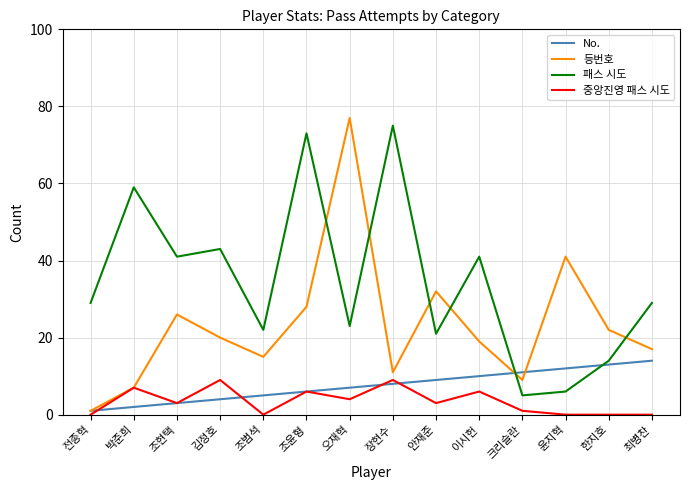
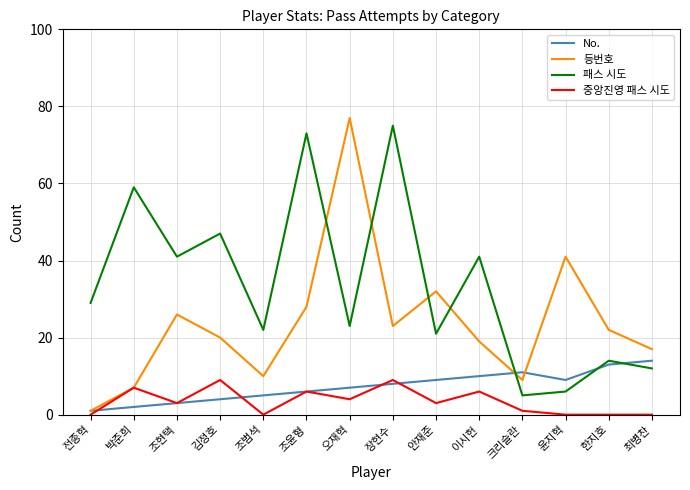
  {
    "No.": {
      "박준희": 2,
      "김정호": 4,
      "조범석": 5,
      "오재혁": 7,
      "장현수": 8,
      "안재준": 9,
      "이시헌": 10,
      "크리슬란": 11,
-     "윤지혁": 12,
+     "윤지혁": 9,
      "한지호": 13,
      "최병찬": 14
    },
    "등번호": {
      "조현택": 26,
      "김정호": 20,
-     "조범석": 15,
+     "조범석": 10,
      "조윤형": 28,
      "오재혁": 77,
-     "장현수": 11,
+     "장현수": 23,
      "안재준": 32,
      "이시헌": 19,
      "크리슬란": 9,
      "윤지혁": 41,
      "한지호": 22,
      "최병찬": 17
    },
    "패스 시도": {
      "전종혁": 29,
      "박준희": 59,
      "조현택": 41,
-     "김정호": 43,
+     "김정호": 47,
      "조범석": 22,
      "조윤형": 73,
      "오재혁": 23,
      "장현수": 75,
      "안재준": 21,
      "이시헌": 41,
      "크리슬란": 5,
      "윤지혁": 6,
      "한지호": 14,
-     "최병찬": 29
+     "최병찬": 12
    },
    "중앙진영 패스 시도": {
      "전종혁": 0,
      "김정호": 9,
      "조범석": 0,
      "오재혁": 4,
      "장현수": 9,
      "안재준": 3,
      "이시헌": 6,
      "크리슬란": 1,
      "윤지혁": 0,
      "한지호": 0,
      "최병찬": 0
    }
  }
